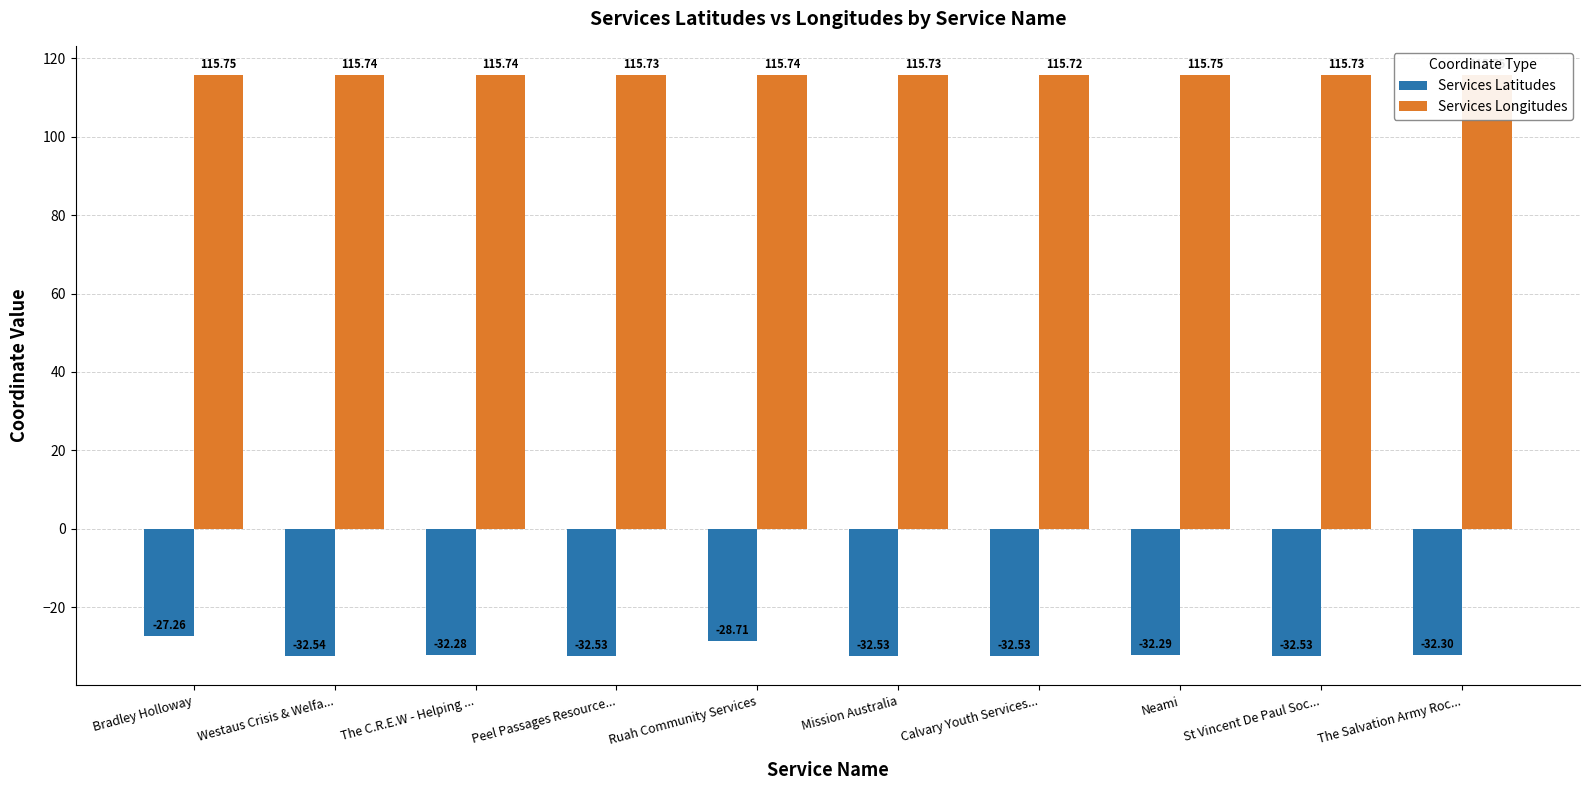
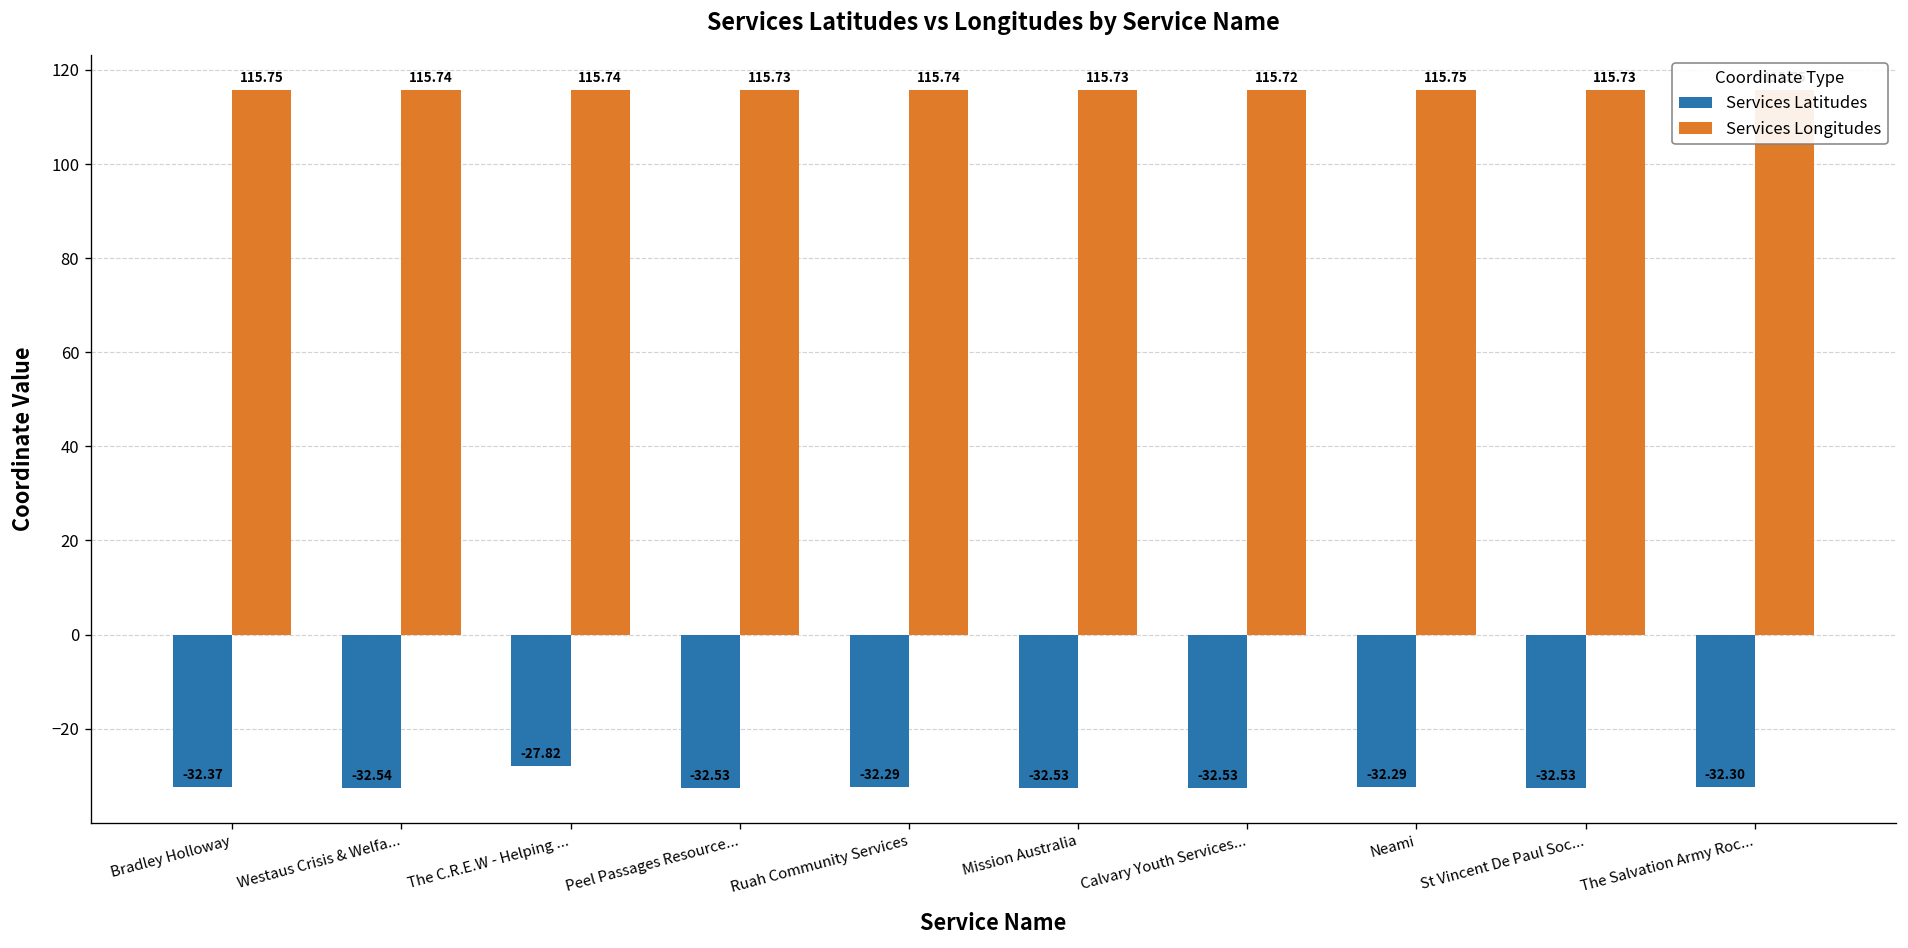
  {
    "Services Latitudes": {
-     "Bradley Holloway": -27.26,
+     "Bradley Holloway": -32.37,
      "Westaus Crisis & Welfa...": -32.54,
-     "The C.R.E.W - Helping ...": -32.28,
+     "The C.R.E.W - Helping ...": -27.82,
      "Peel Passages Resource...": -32.53,
-     "Ruah Community Services": -28.71,
+     "Ruah Community Services": -32.29,
      "Mission Australia": -32.53,
      "Calvary Youth Services...": -32.53,
      "Neami": -32.29,
      "St Vincent De Paul Soc...": -32.53,
      "The Salvation Army Roc...": -32.30
    },
    "Services Longitudes": {
      "Bradley Holloway": 115.75,
      "Westaus Crisis & Welfa...": 115.74,
      "The C.R.E.W - Helping ...": 115.74,
      "Peel Passages Resource...": 115.73,
      "Ruah Community Services": 115.74,
      "Mission Australia": 115.73,
      "Calvary Youth Services...": 115.72,
      "Neami": 115.75,
      "St Vincent De Paul Soc...": 115.73
    }
  }
